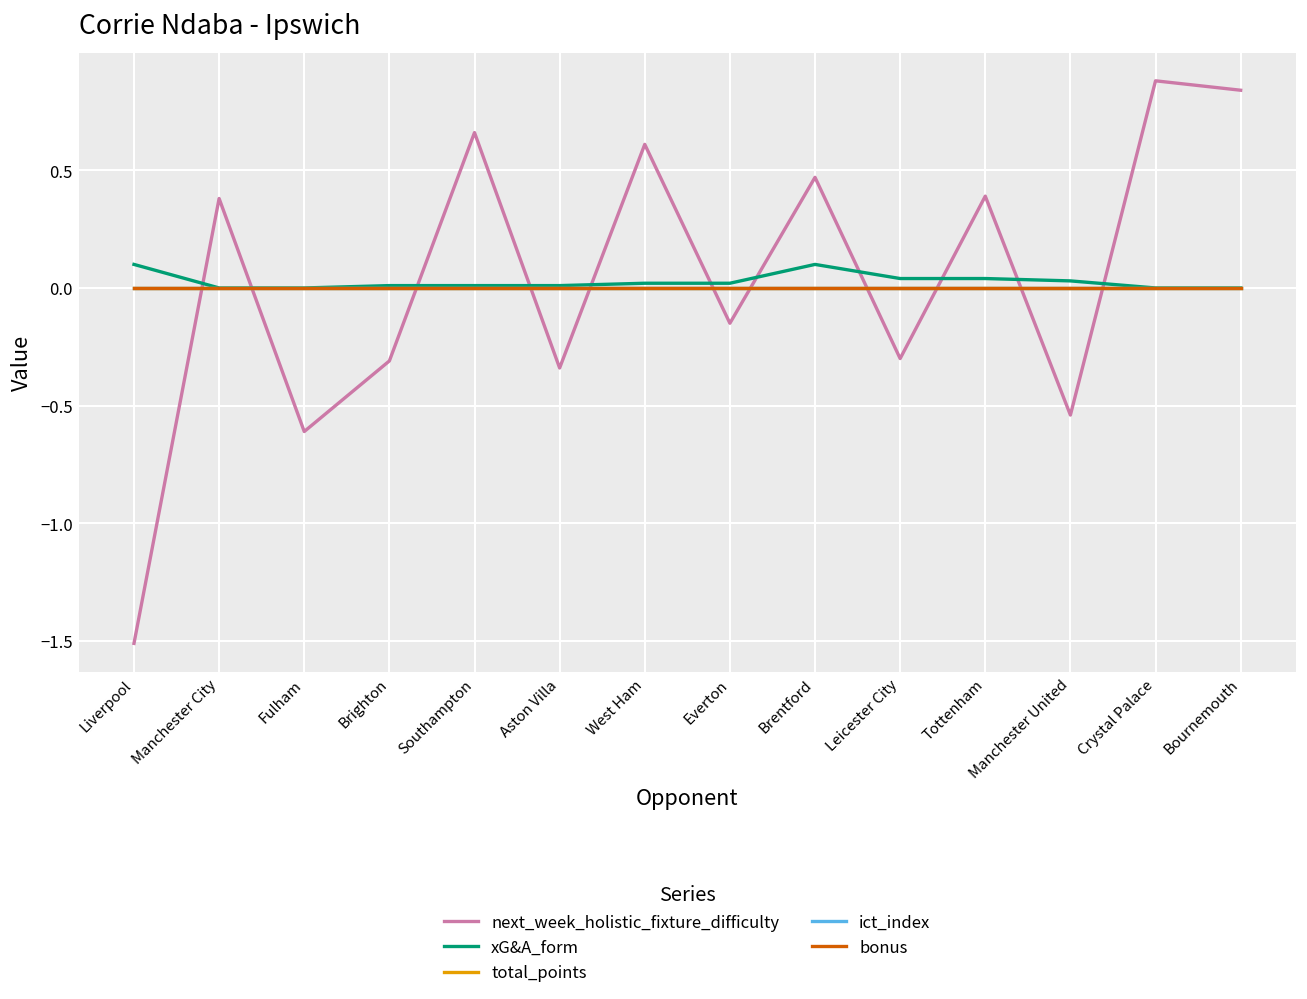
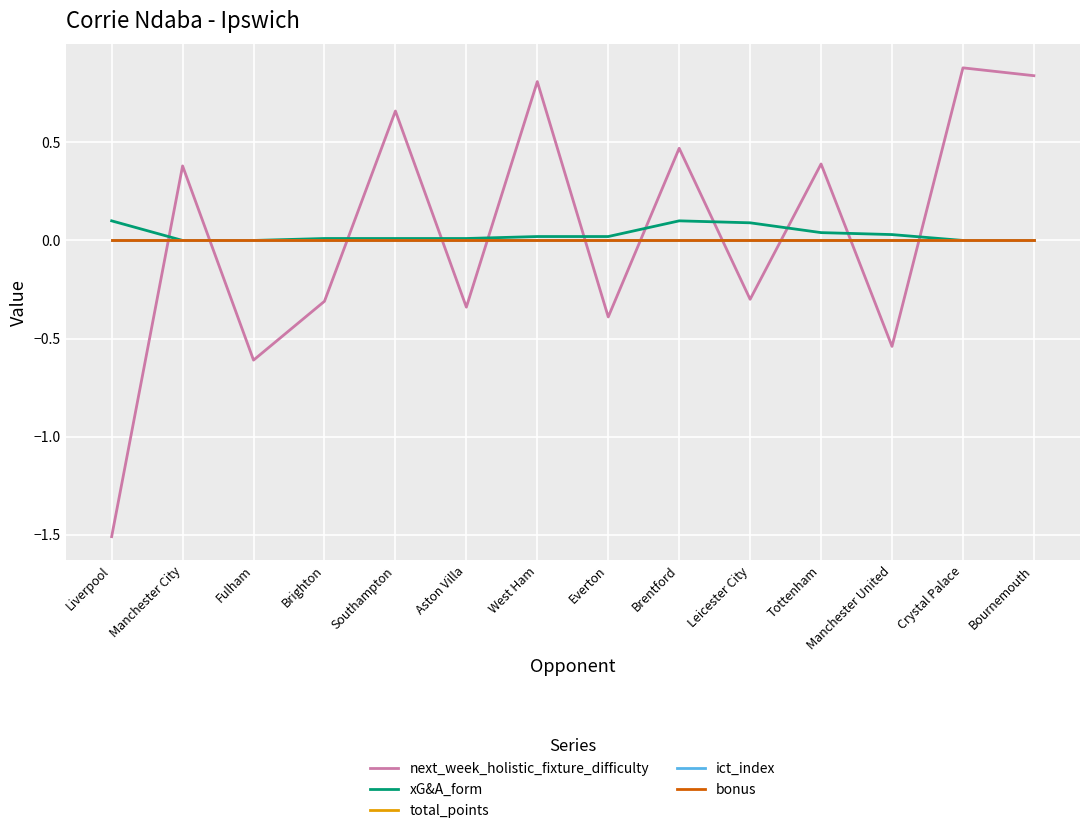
  {
    "next_week_holistic_fixture_difficulty": {
      "Liverpool": -1.51,
      "Manchester City": 0.38,
      "Fulham": -0.61,
      "Brighton": -0.31,
      "Southampton": 0.66,
      "Aston Villa": -0.34,
-     "West Ham": 0.61,
-     "Everton": -0.15,
+     "West Ham": 0.81,
+     "Everton": -0.39,
      "Brentford": 0.47,
      "Leicester City": -0.30,
      "Tottenham": 0.39,
      "Manchester United": -0.54,
      "Crystal Palace": 0.88,
      "Bournemouth": 0.84
    },
    "xG&A_form": {
      "Liverpool": 0.10,
      "West Ham": 0.02,
      "Everton": 0.02,
      "Brentford": 0.10,
-     "Leicester City": 0.04,
+     "Leicester City": 0.09,
      "Tottenham": 0.04,
      "Manchester United": 0.03
    },
    "bonus": {
      "Liverpool": 0.00,
      "West Ham": 0.00,
      "Everton": 0.00,
      "Brentford": 0.00,
      "Leicester City": 0.00,
      "Tottenham": 0.00,
      "Manchester United": 0.00
    }
  }
